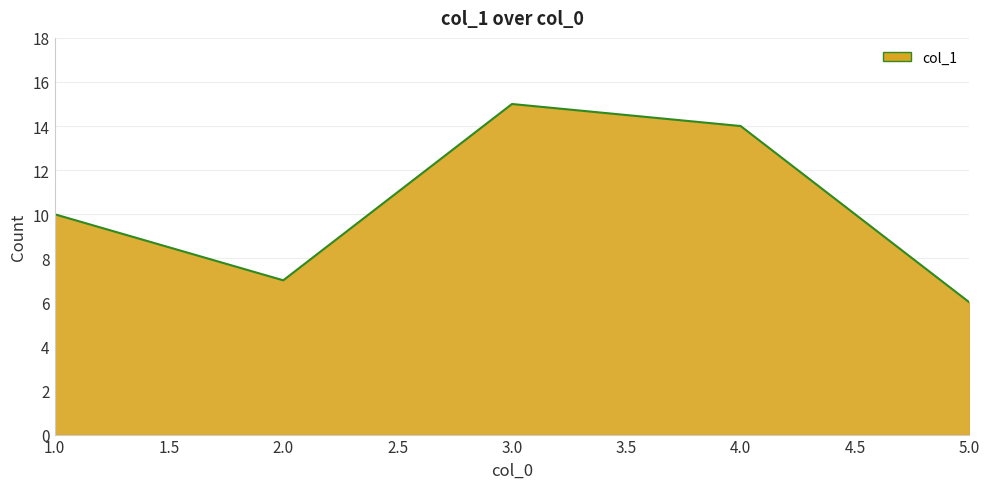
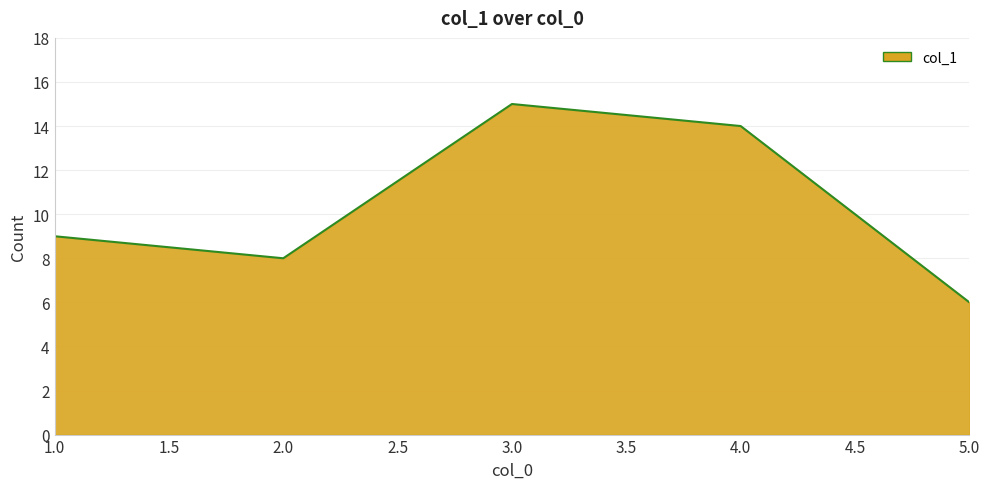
  {
-   "1.0": 10,
-   "2.0": 7,
+   "1.0": 9,
+   "2.0": 8,
    "3.0": 15,
    "4.0": 14,
    "5.0": 6
  }
